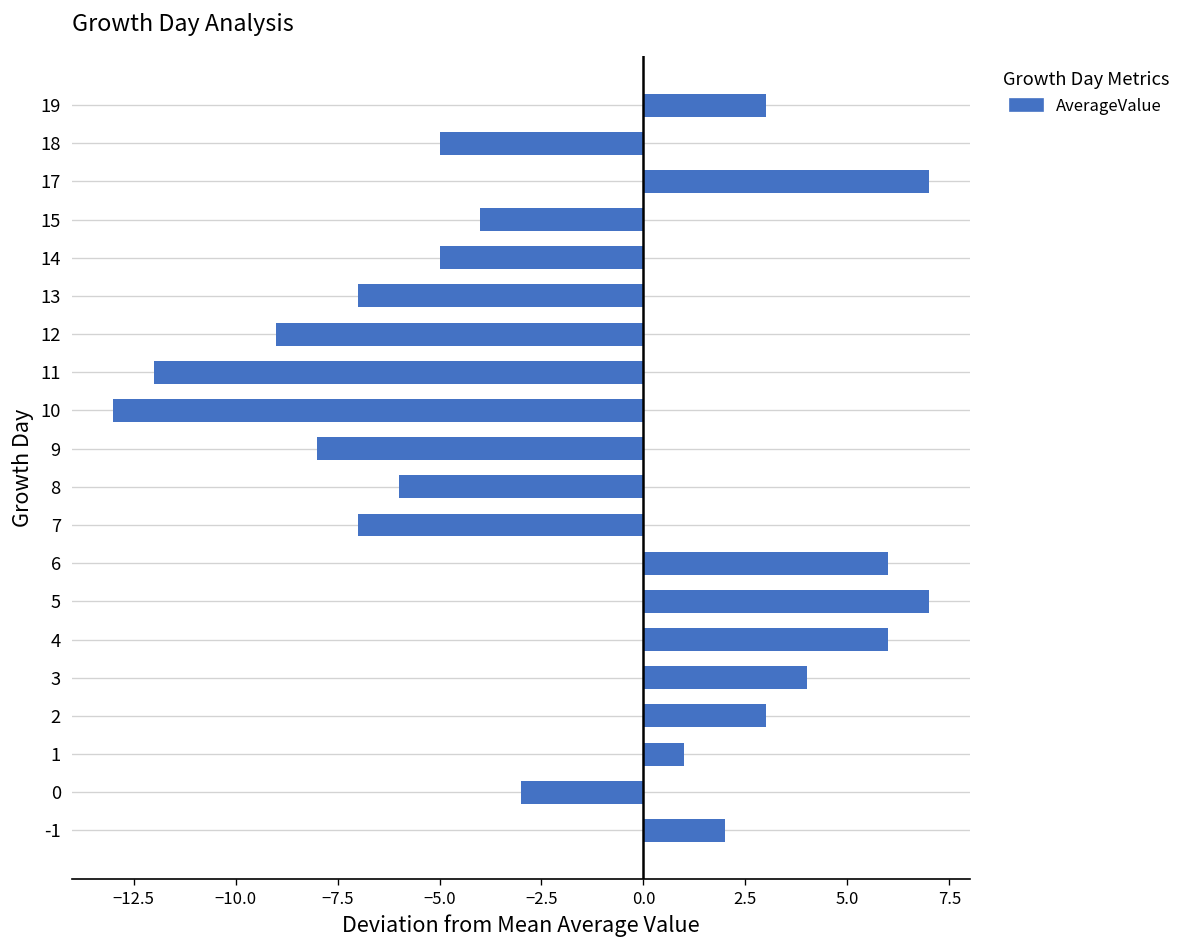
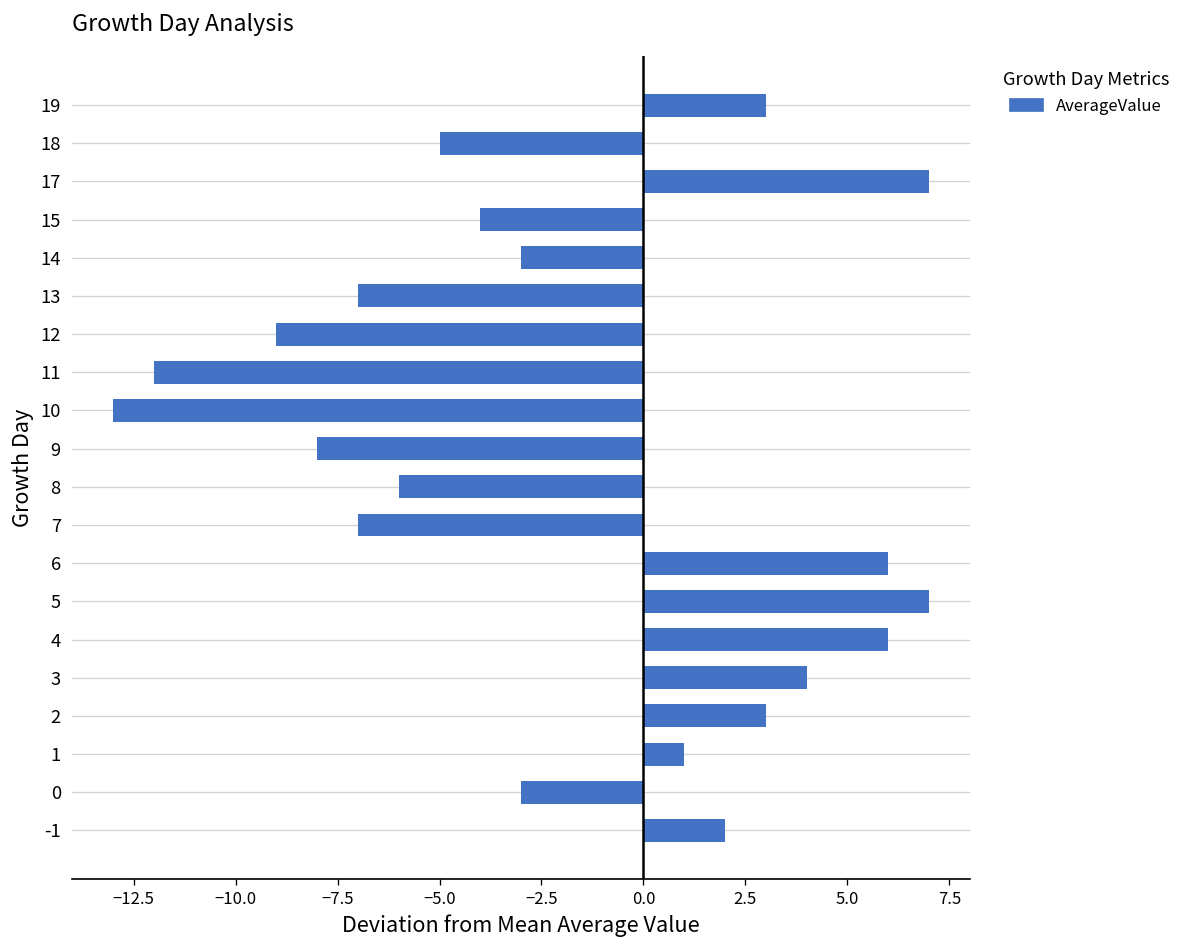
  {
    "19": 3.0,
    "18": -5.0,
    "17": 7.0,
    "15": -4.0,
-   "14": -5.0,
+   "14": -3.0,
    "13": -7.0,
    "12": -9.0,
    "11": -12.0,
    "10": -13.0,
    "9": -8.0,
    "8": -6.0,
    "7": -7.0,
    "6": 6.0,
    "5": 7.0,
    "4": 6.0,
    "3": 4.0,
    "2": 3.0,
    "1": 1.0,
    "0": -3.0,
    "-1": 2.0
  }
